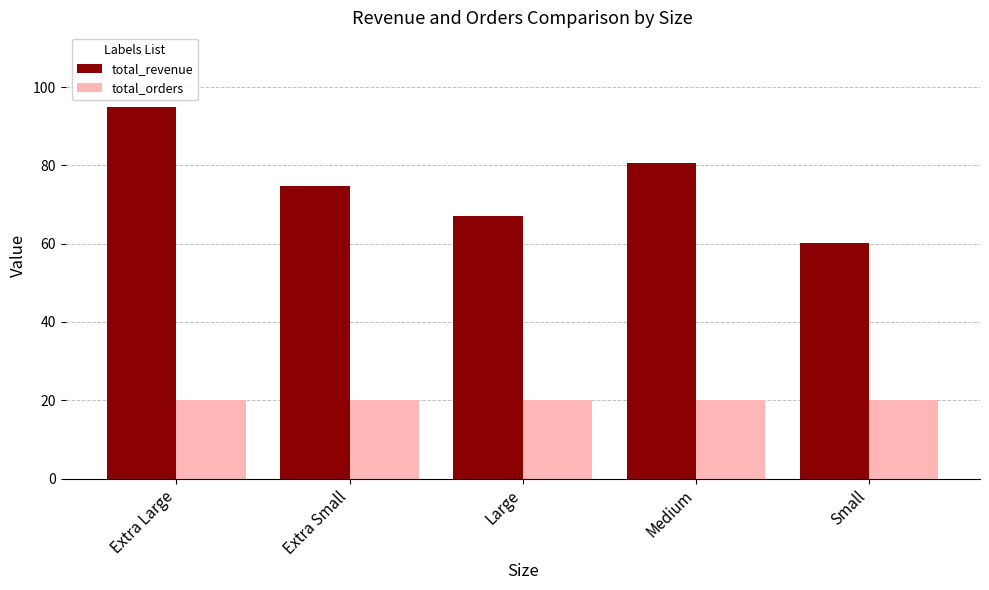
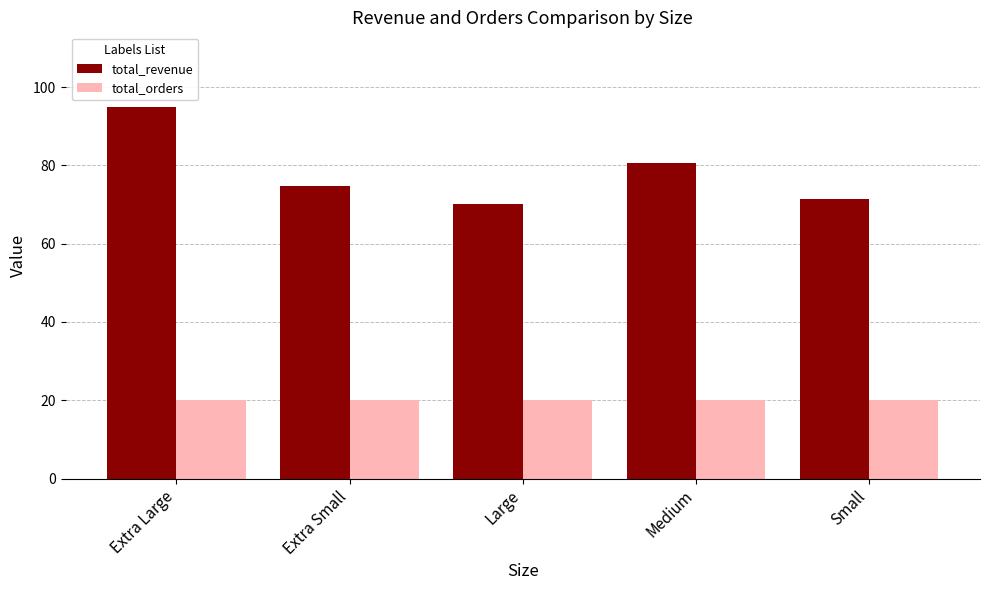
  {
    "total_revenue": {
      "Extra Large": 95,
      "Extra Small": 75,
-     "Large": 67,
+     "Large": 70,
      "Medium": 81,
-     "Small": 60
+     "Small": 71
    },
    "total_orders": {
      "Extra Large": 20,
      "Extra Small": 20,
      "Large": 20,
      "Medium": 20,
      "Small": 20
    }
  }
